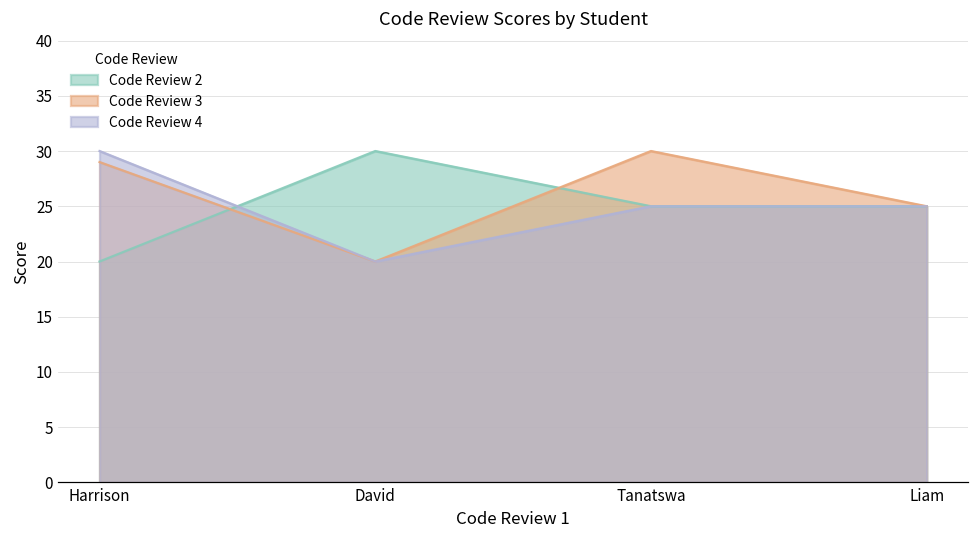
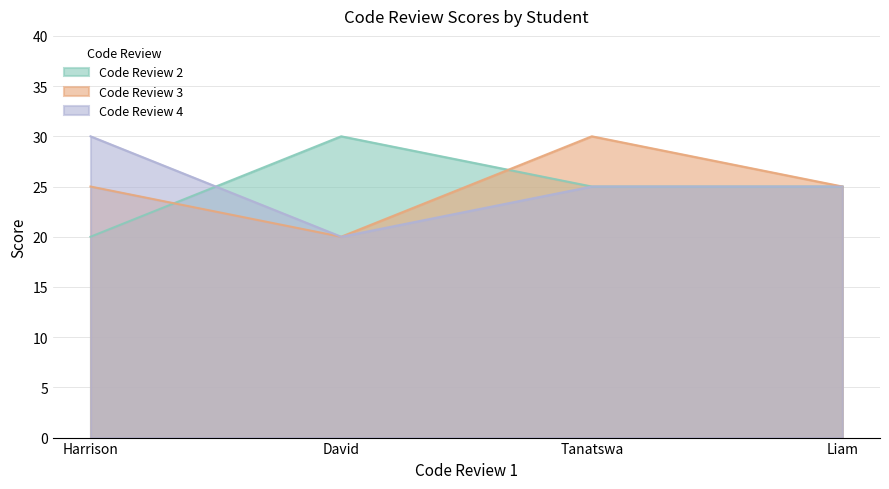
  {
    "Code Review 3": {
-     "Harrison": 29,
+     "Harrison": 25,
      "Tanatswa": 30
    }
  }
